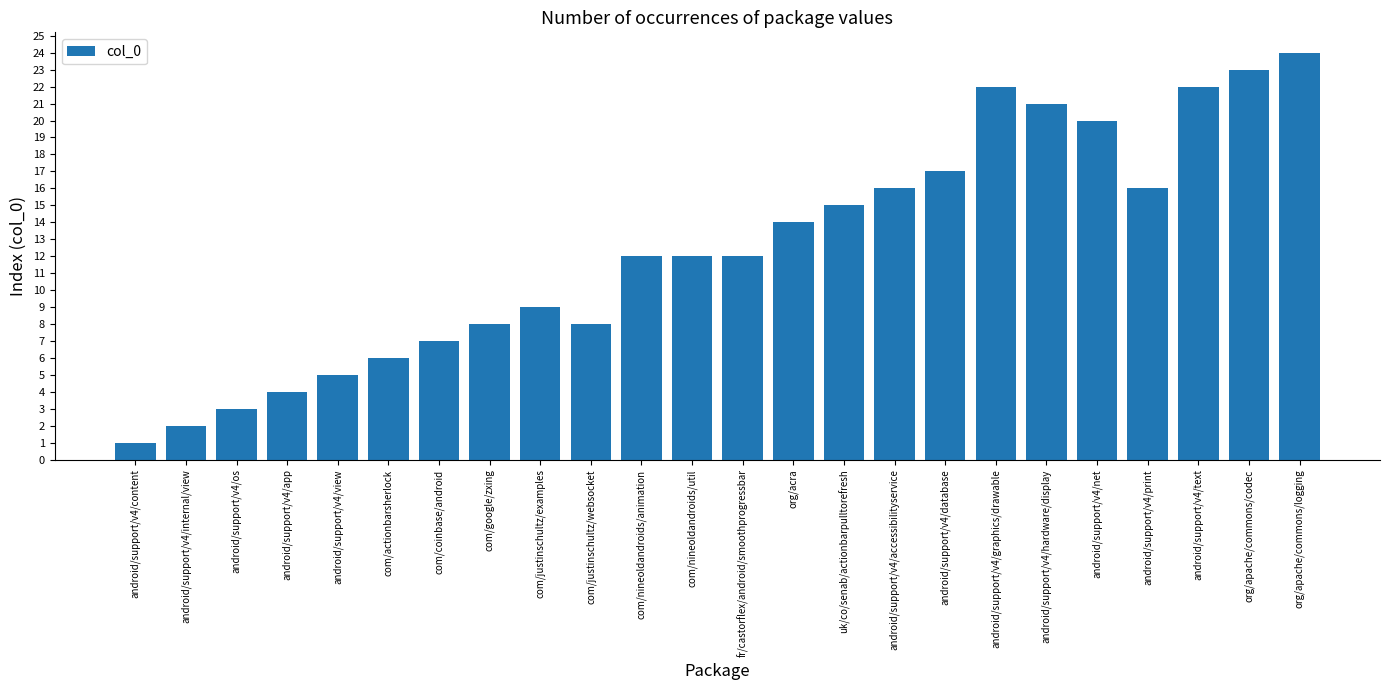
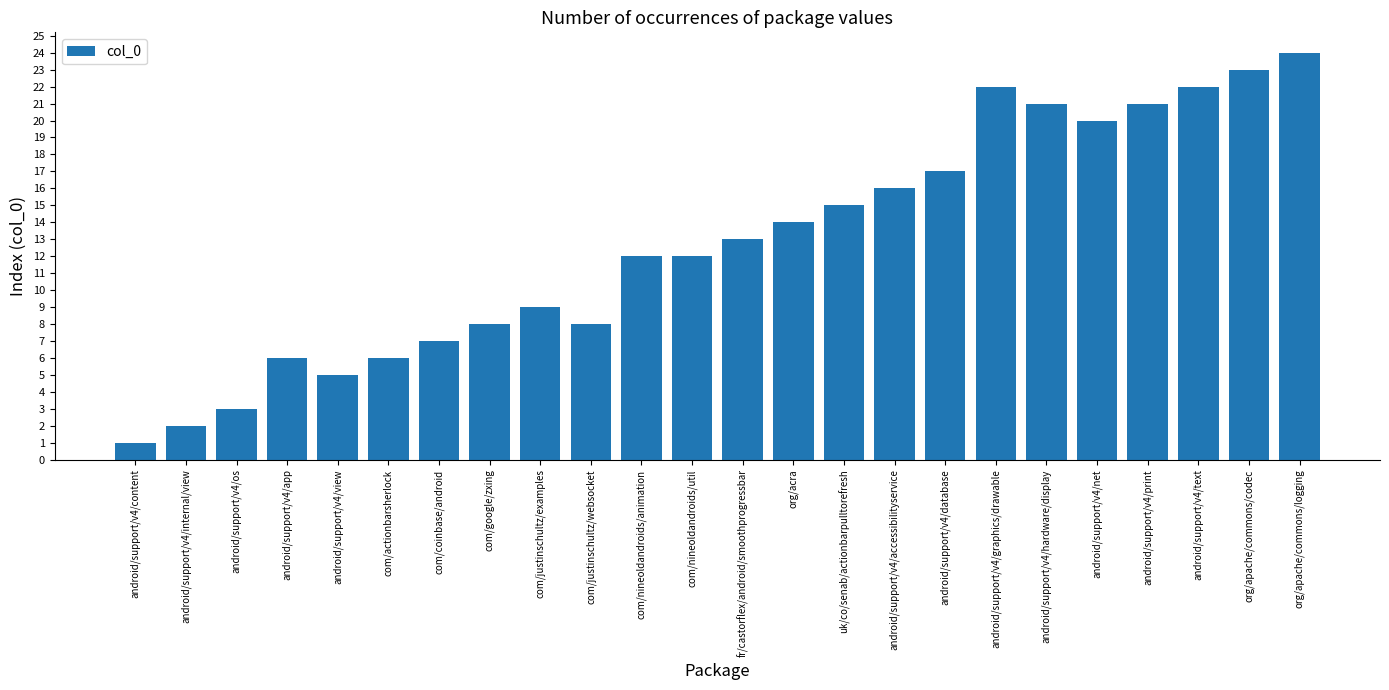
  {
    "android/support/v4/content": 1,
    "android/support/v4/internal/view": 2,
    "android/support/v4/os": 3,
-   "android/support/v4/app": 4,
+   "android/support/v4/app": 6,
    "android/support/v4/view": 5,
    "com/actionbarsherlock": 6,
    "com/coinbase/android": 7,
    "com/google/zxing": 8,
    "com/justinschultz/examples": 9,
    "com/justinschultz/websocket": 8,
    "com/nineoldandroids/animation": 12,
    "com/nineoldandroids/util": 12,
-   "fr/castorflex/android/smoothprogressbar": 12,
+   "fr/castorflex/android/smoothprogressbar": 13,
    "org/acra": 14,
    "uk/co/senab/actionbarpulltorefresh": 15,
    "android/support/v4/accessibilityservice": 16,
    "android/support/v4/database": 17,
    "android/support/v4/graphics/drawable": 22,
    "android/support/v4/hardware/display": 21,
    "android/support/v4/net": 20,
-   "android/support/v4/print": 16,
+   "android/support/v4/print": 21,
    "android/support/v4/text": 22,
    "org/apache/commons/codec": 23,
    "org/apache/commons/logging": 24
  }
